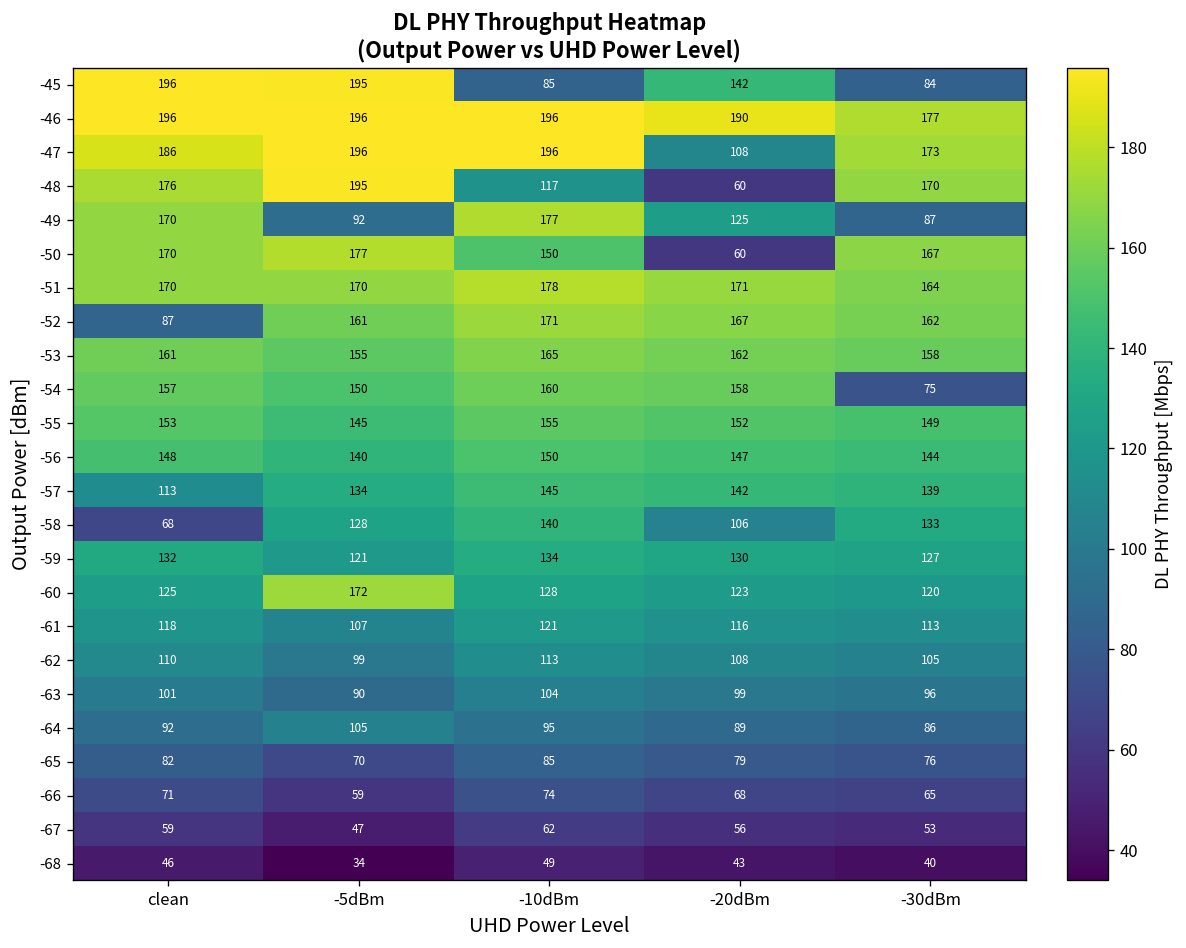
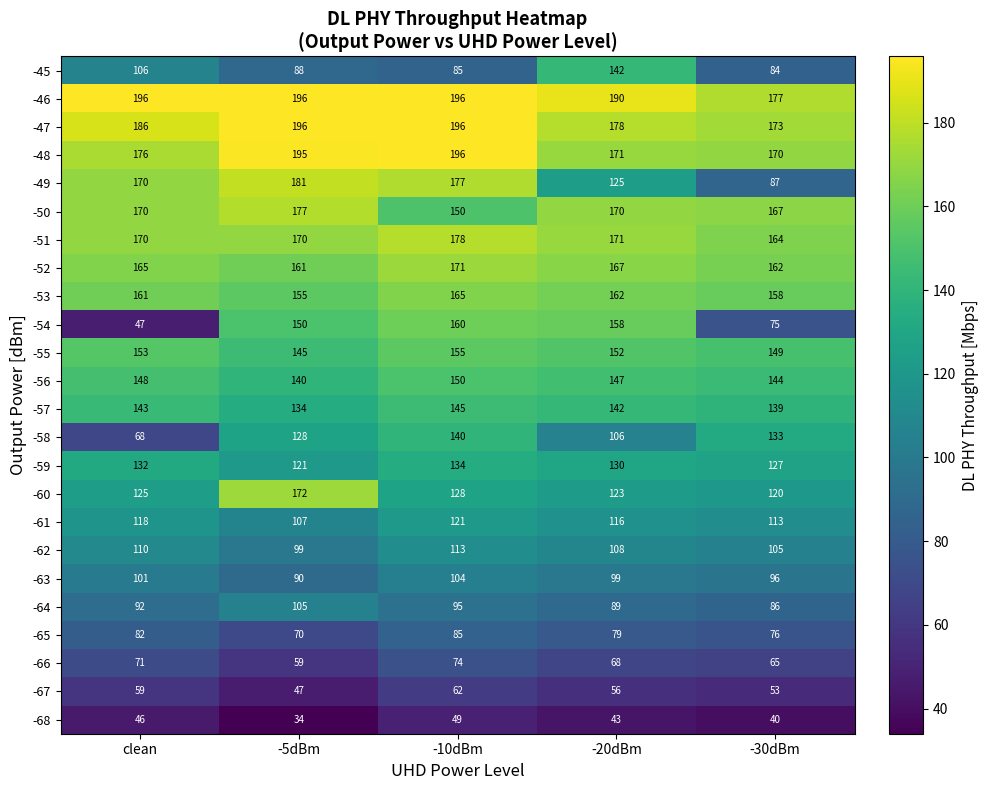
  {
    "-45": {
-     "clean": 196,
-     "-5dBm": 195,
+     "clean": 106,
+     "-5dBm": 88,
      "-10dBm": 85,
      "-20dBm": 142,
      "-30dBm": 84
    },
    "-46": {
      "clean": 196,
      "-5dBm": 196,
      "-10dBm": 196,
      "-20dBm": 190,
      "-30dBm": 177
    },
    "-47": {
      "clean": 186,
      "-5dBm": 196,
      "-10dBm": 196,
-     "-20dBm": 108,
+     "-20dBm": 178,
      "-30dBm": 173
    },
    "-48": {
      "clean": 176,
      "-5dBm": 195,
-     "-10dBm": 117,
-     "-20dBm": 60,
+     "-10dBm": 196,
+     "-20dBm": 171,
      "-30dBm": 170
    },
    "-49": {
      "clean": 170,
-     "-5dBm": 92,
+     "-5dBm": 181,
      "-10dBm": 177,
      "-20dBm": 125,
      "-30dBm": 87
    },
    "-50": {
      "clean": 170,
      "-5dBm": 177,
      "-10dBm": 150,
-     "-20dBm": 60,
+     "-20dBm": 170,
      "-30dBm": 167
    },
    "-51": {
      "clean": 170,
      "-5dBm": 170,
      "-10dBm": 178,
      "-20dBm": 171,
      "-30dBm": 164
    },
    "-52": {
-     "clean": 87,
+     "clean": 165,
      "-5dBm": 161,
      "-10dBm": 171,
      "-20dBm": 167,
      "-30dBm": 162
    },
    "-53": {
      "clean": 161,
      "-5dBm": 155,
      "-10dBm": 165,
      "-20dBm": 162,
      "-30dBm": 158
    },
    "-54": {
-     "clean": 157,
+     "clean": 47,
      "-5dBm": 150,
      "-10dBm": 160,
      "-20dBm": 158,
      "-30dBm": 75
    },
    "-55": {
      "clean": 153,
      "-5dBm": 145,
      "-10dBm": 155,
      "-20dBm": 152,
      "-30dBm": 149
    },
    "-56": {
      "clean": 148,
      "-5dBm": 140,
      "-10dBm": 150,
      "-20dBm": 147,
      "-30dBm": 144
    },
    "-57": {
-     "clean": 113,
+     "clean": 143,
      "-5dBm": 134,
      "-10dBm": 145,
      "-20dBm": 142,
      "-30dBm": 139
    },
    "-58": {
      "clean": 68,
      "-5dBm": 128,
      "-10dBm": 140,
      "-20dBm": 106,
      "-30dBm": 133
    },
    "-59": {
      "clean": 132,
      "-5dBm": 121,
      "-10dBm": 134,
      "-20dBm": 130,
      "-30dBm": 127
    },
    "-60": {
      "clean": 125,
      "-5dBm": 172,
      "-10dBm": 128,
      "-20dBm": 123,
      "-30dBm": 120
    },
    "-61": {
      "clean": 118,
      "-5dBm": 107,
      "-10dBm": 121,
      "-20dBm": 116,
      "-30dBm": 113
    },
    "-62": {
      "clean": 110,
      "-5dBm": 99,
      "-10dBm": 113,
      "-20dBm": 108,
      "-30dBm": 105
    },
    "-63": {
      "clean": 101,
      "-5dBm": 90,
      "-10dBm": 104,
      "-20dBm": 99,
      "-30dBm": 96
    },
    "-64": {
      "clean": 92,
      "-5dBm": 105,
      "-10dBm": 95,
      "-20dBm": 89,
      "-30dBm": 86
    },
    "-65": {
      "clean": 82,
      "-5dBm": 70,
      "-10dBm": 85,
      "-20dBm": 79,
      "-30dBm": 76
    },
    "-66": {
      "clean": 71,
      "-5dBm": 59,
      "-10dBm": 74,
      "-20dBm": 68,
      "-30dBm": 65
    },
    "-67": {
      "clean": 59,
      "-5dBm": 47,
      "-10dBm": 62,
      "-20dBm": 56,
      "-30dBm": 53
    },
    "-68": {
      "clean": 46,
      "-5dBm": 34,
      "-10dBm": 49,
      "-20dBm": 43,
      "-30dBm": 40
    }
  }
